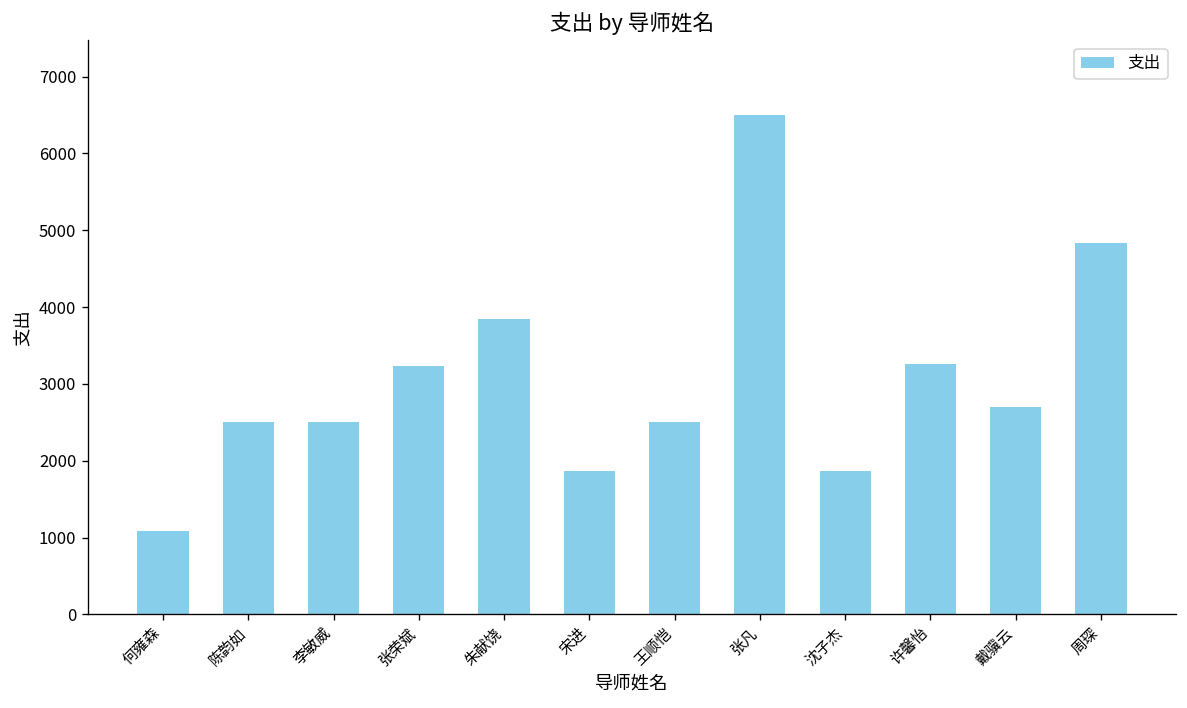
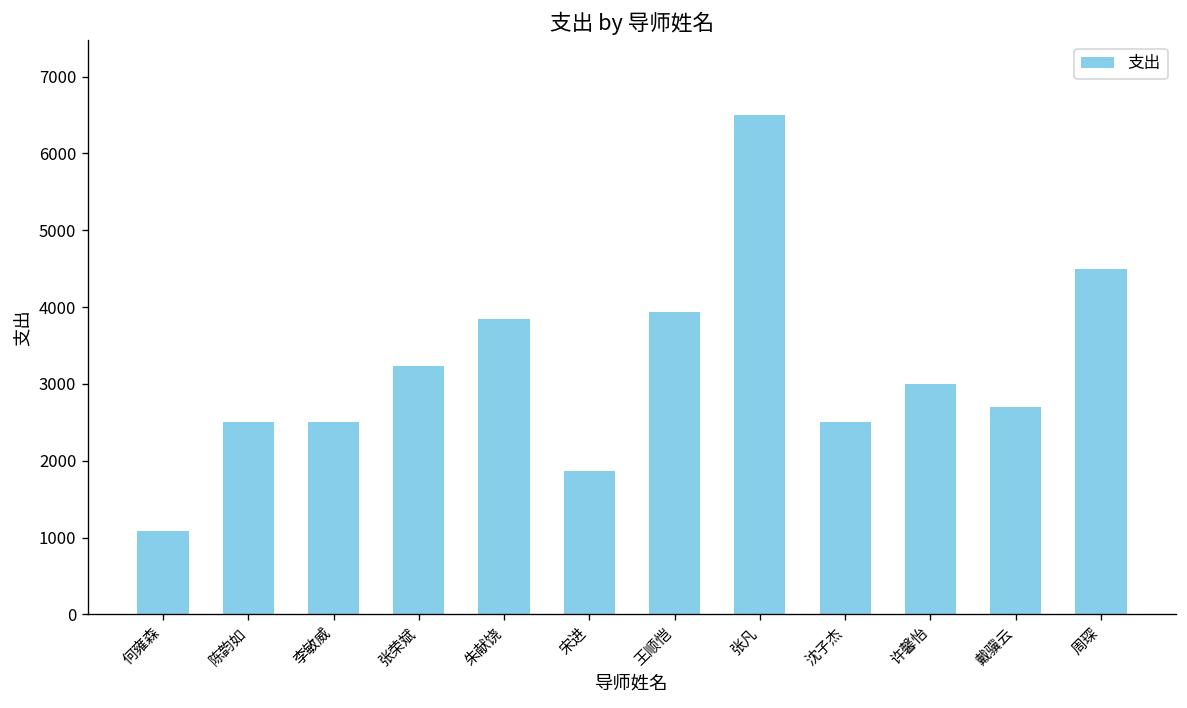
  {
    "何雍森": 1100,
    "陈韵如": 2500,
    "李敏威": 2500,
    "张荣斌": 3200,
    "朱献饶": 3900,
    "宋进": 1900,
-   "王顺恺": 2500,
+   "王顺恺": 3900,
    "张凡": 6500,
-   "沈子杰": 1900,
-   "许馨怡": 3300,
+   "沈子杰": 2500,
+   "许馨怡": 3000,
    "戴骥云": 2700,
-   "周琛": 4800
+   "周琛": 4500
  }
